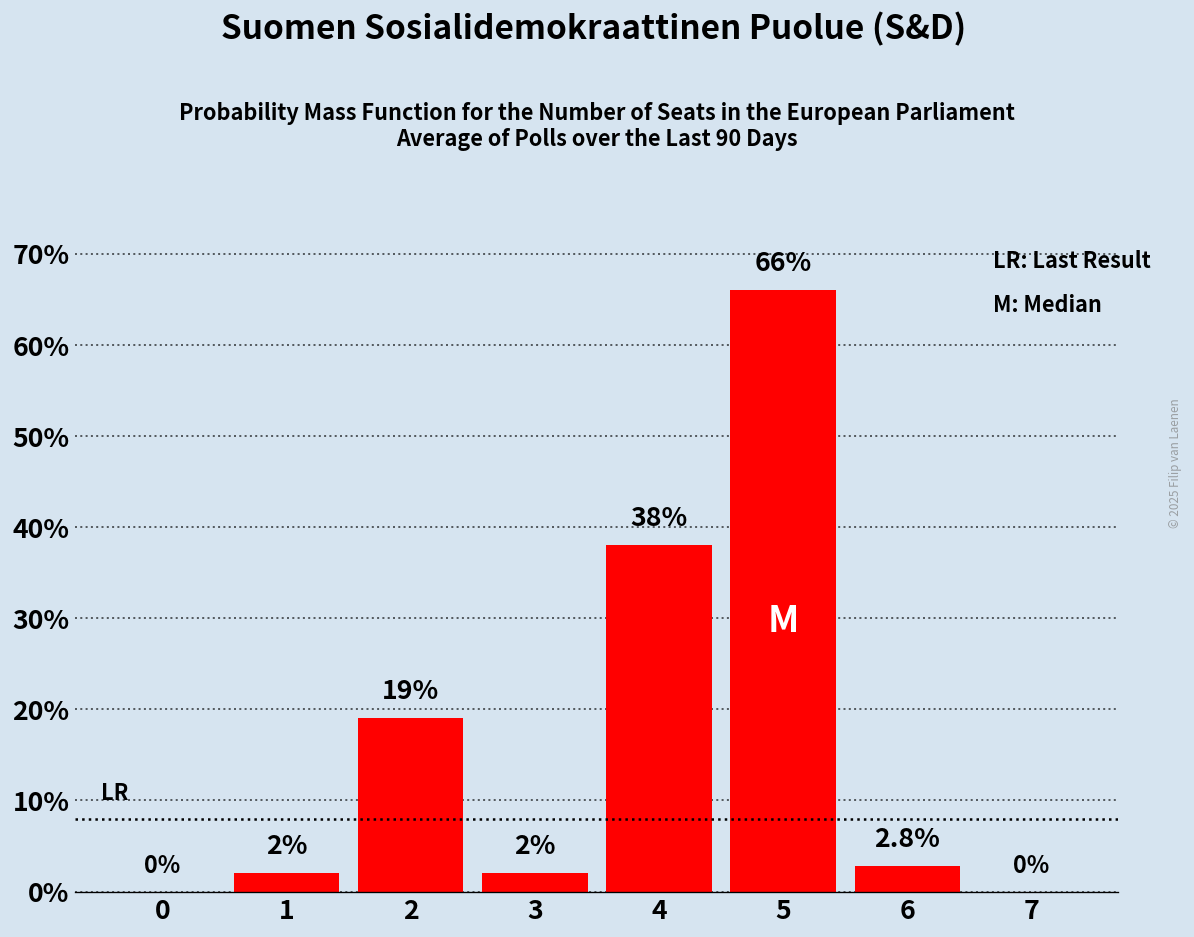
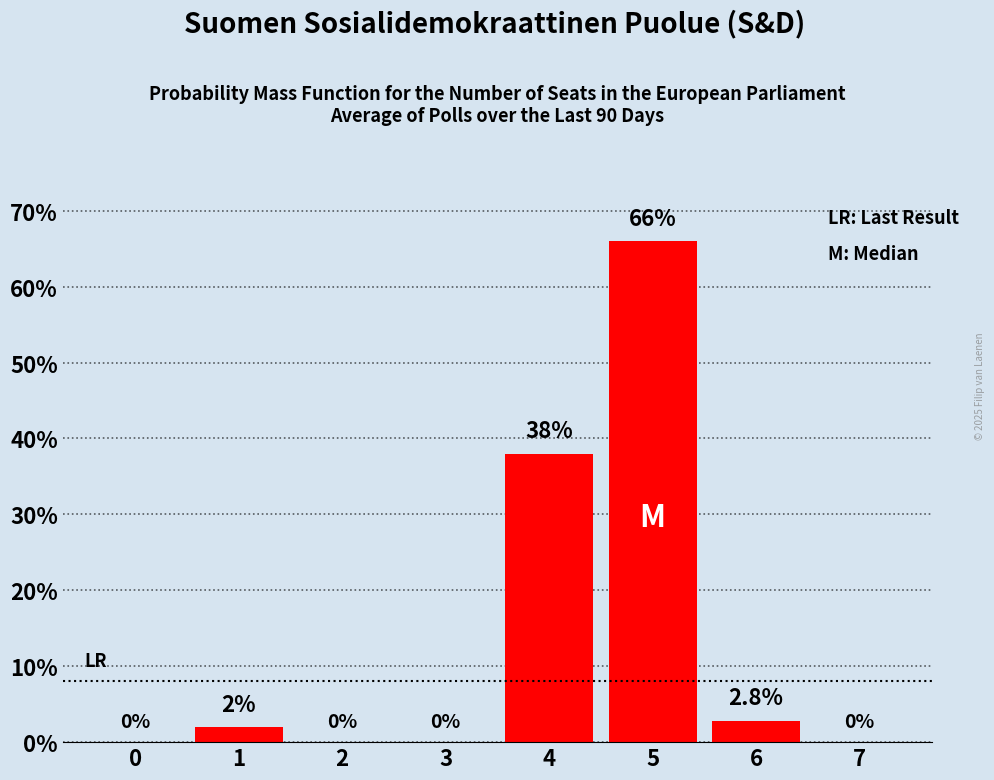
  {
    "0": "0%",
    "1": "2%",
-   "2": "19%",
-   "3": "2%",
+   "2": "0%",
+   "3": "0%",
    "4": "38%",
    "5": "66%",
    "6": "2.8%",
    "7": "0%"
  }
